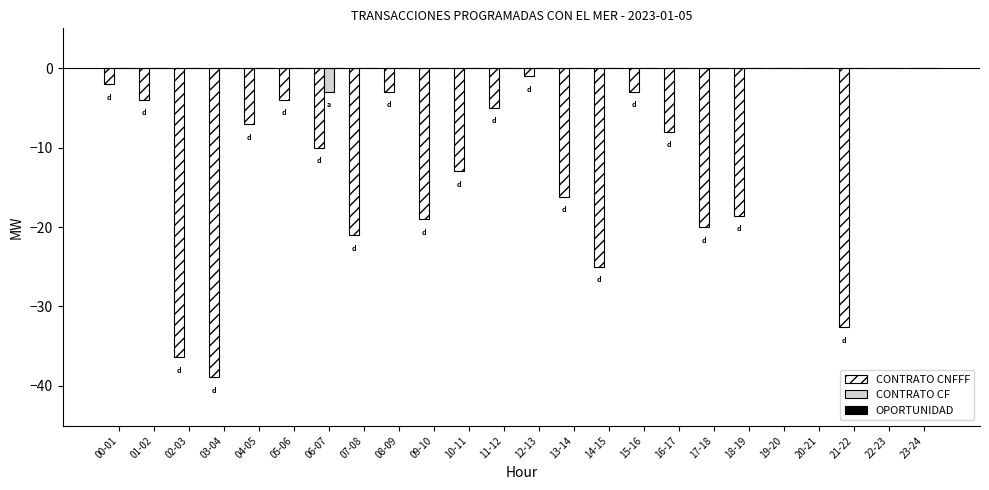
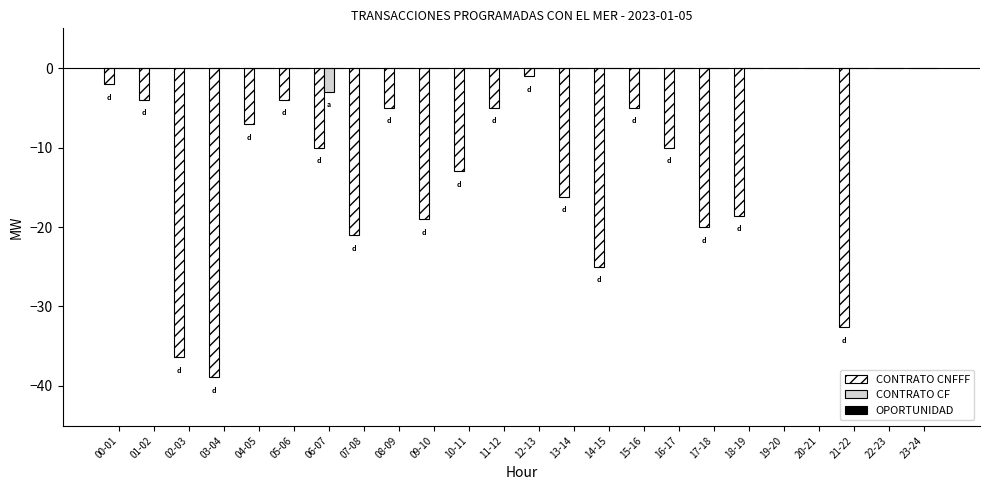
  {
    "CONTRATO CNFFF": {
      "00-01": -2,
      "01-02": -4,
      "02-03": -36,
      "03-04": -39,
      "04-05": -7,
      "05-06": -4,
      "06-07": -10,
      "07-08": -21,
-     "08-09": -3,
+     "08-09": -5,
      "09-10": -19,
      "10-11": -13,
      "11-12": -5,
      "12-13": -1,
      "13-14": -16,
      "14-15": -25,
-     "15-16": -3,
-     "16-17": -8,
+     "15-16": -5,
+     "16-17": -10,
      "17-18": -20,
      "18-19": -19,
      "19-20": 0,
      "20-21": 0,
      "21-22": -33,
      "22-23": 0,
      "23-24": 0
    },
    "CONTRATO CF": {
      "00-01": 0,
      "01-02": 0,
      "02-03": 0,
      "03-04": 0,
      "04-05": 0,
      "05-06": 0,
      "06-07": -3,
      "07-08": 0,
      "08-09": 0,
      "09-10": 0,
      "10-11": 0,
      "11-12": 0,
      "12-13": 0,
      "13-14": 0,
      "14-15": 0,
      "15-16": 0,
      "16-17": 0,
      "17-18": 0,
      "18-19": 0,
      "19-20": 0,
      "20-21": 0,
      "21-22": 0,
      "22-23": 0,
      "23-24": 0
    },
    "OPORTUNIDAD": {
      "00-01": 0,
      "01-02": 0,
      "02-03": 0,
      "03-04": 0,
      "04-05": 0,
      "05-06": 0,
      "06-07": 0,
      "07-08": 0,
      "08-09": 0,
      "09-10": 0,
      "10-11": 0,
      "11-12": 0,
      "12-13": 0,
      "13-14": 0,
      "14-15": 0,
      "15-16": 0,
      "16-17": 0,
      "17-18": 0,
      "18-19": 0,
      "19-20": 0,
      "20-21": 0,
      "21-22": 0,
      "22-23": 0,
      "23-24": 0
    }
  }
